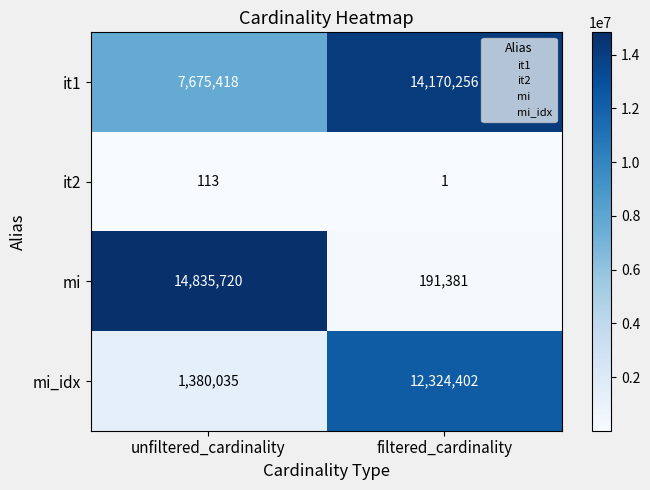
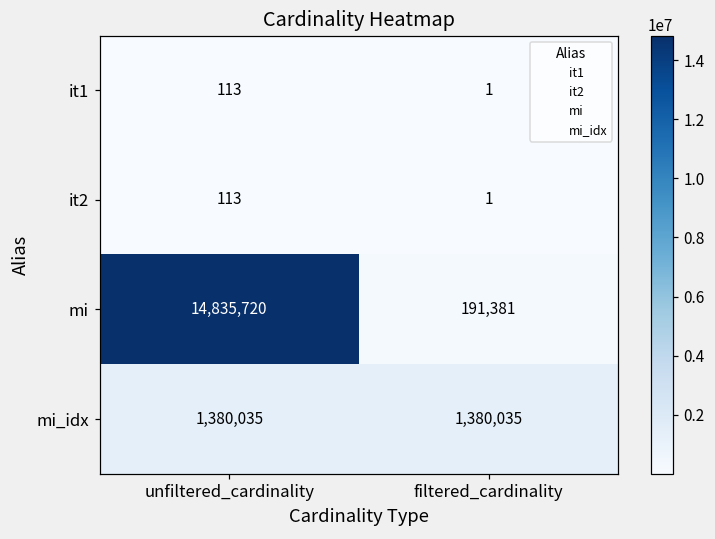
  {
    "it1": {
-     "unfiltered_cardinality": "7,675,418",
-     "filtered_cardinality": "14,170,256"
+     "unfiltered_cardinality": "113",
+     "filtered_cardinality": "1"
    },
    "it2": {
      "unfiltered_cardinality": "113",
      "filtered_cardinality": "1"
    },
    "mi": {
      "unfiltered_cardinality": "14,835,720",
      "filtered_cardinality": "191,381"
    },
    "mi_idx": {
      "unfiltered_cardinality": "1,380,035",
-     "filtered_cardinality": "12,324,402"
+     "filtered_cardinality": "1,380,035"
    }
  }
